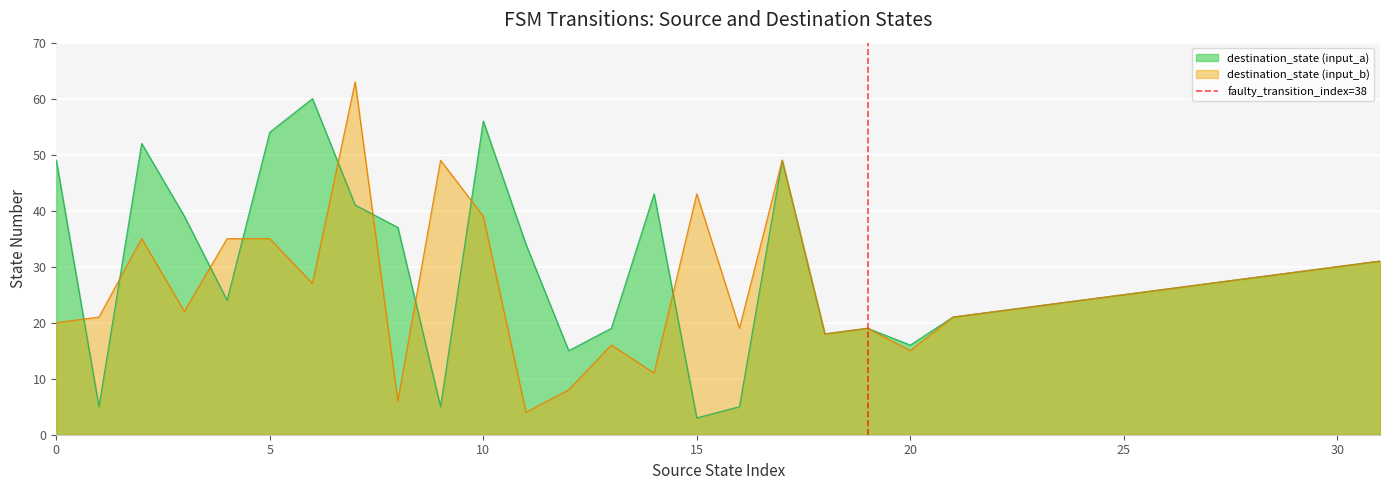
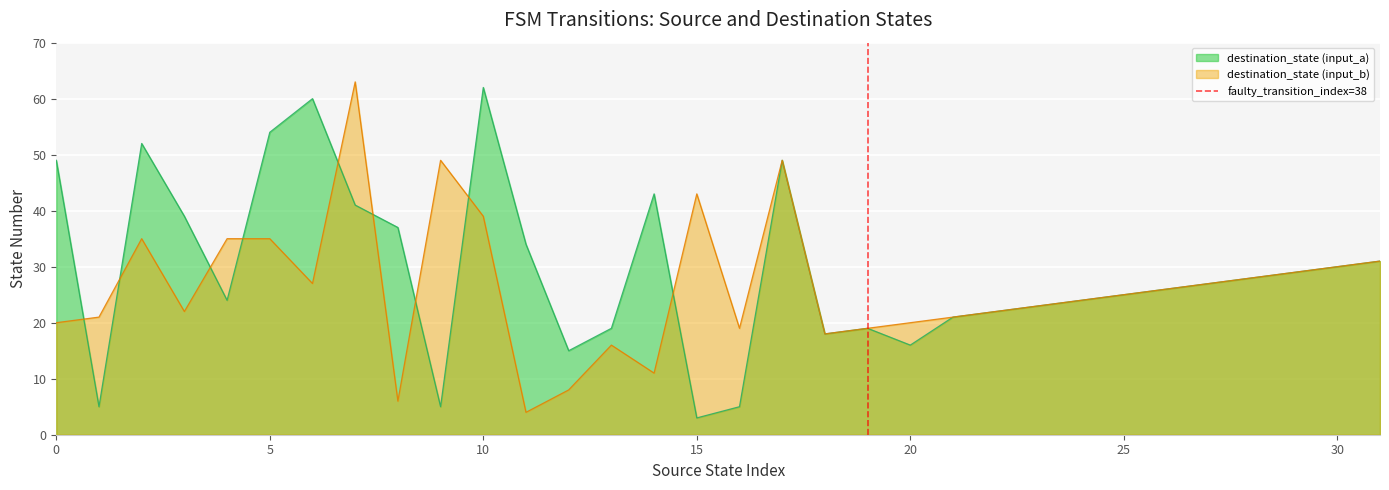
  {
    "destination_state (input_a)": {
      "0": 49,
      "5": 54,
-     "10": 56,
+     "10": 62,
      "15": 3,
      "20": 16
    },
    "destination_state (input_b)": {
      "0": 20,
      "5": 35,
      "10": 39,
      "15": 43,
-     "20": 15
+     "20": 20
    }
  }
